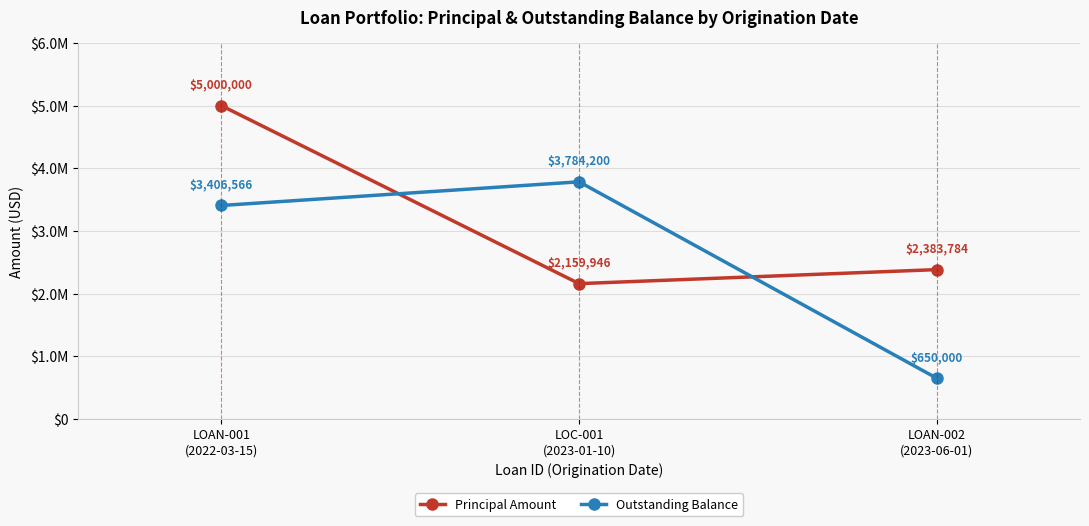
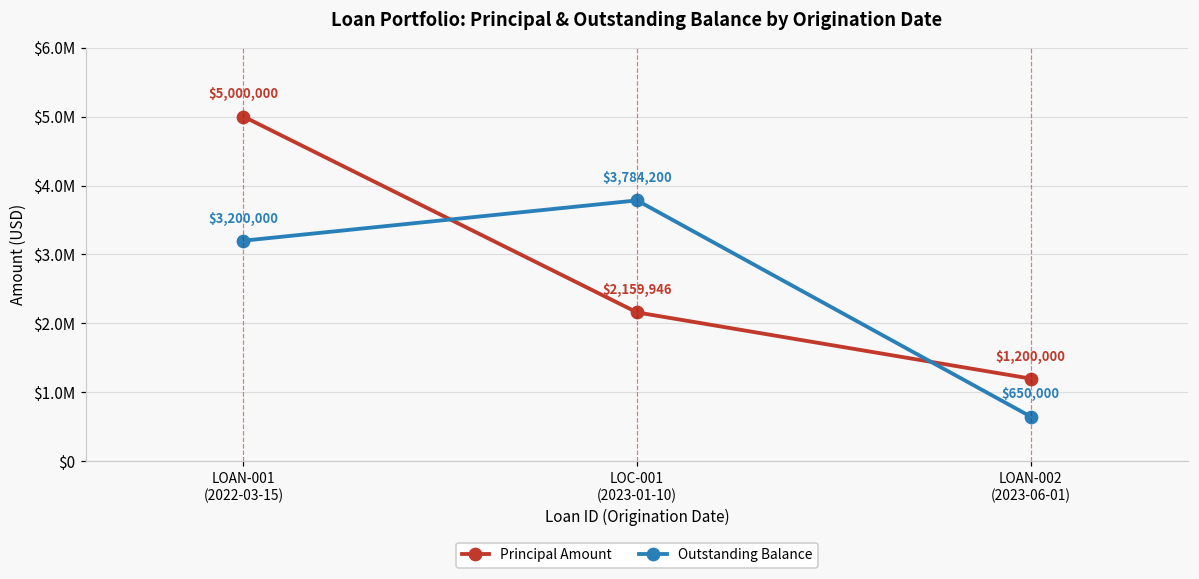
  {
    "Principal Amount": {
      "LOAN-001 (2022-03-15)": "$5,000,000",
      "LOC-001 (2023-01-10)": "$2,159,946",
-     "LOAN-002 (2023-06-01)": "$2,383,784"
+     "LOAN-002 (2023-06-01)": "$1,200,000"
    },
    "Outstanding Balance": {
-     "LOAN-001 (2022-03-15)": "$3,406,566",
+     "LOAN-001 (2022-03-15)": "$3,200,000",
      "LOC-001 (2023-01-10)": "$3,784,200",
      "LOAN-002 (2023-06-01)": "$650,000"
    }
  }
